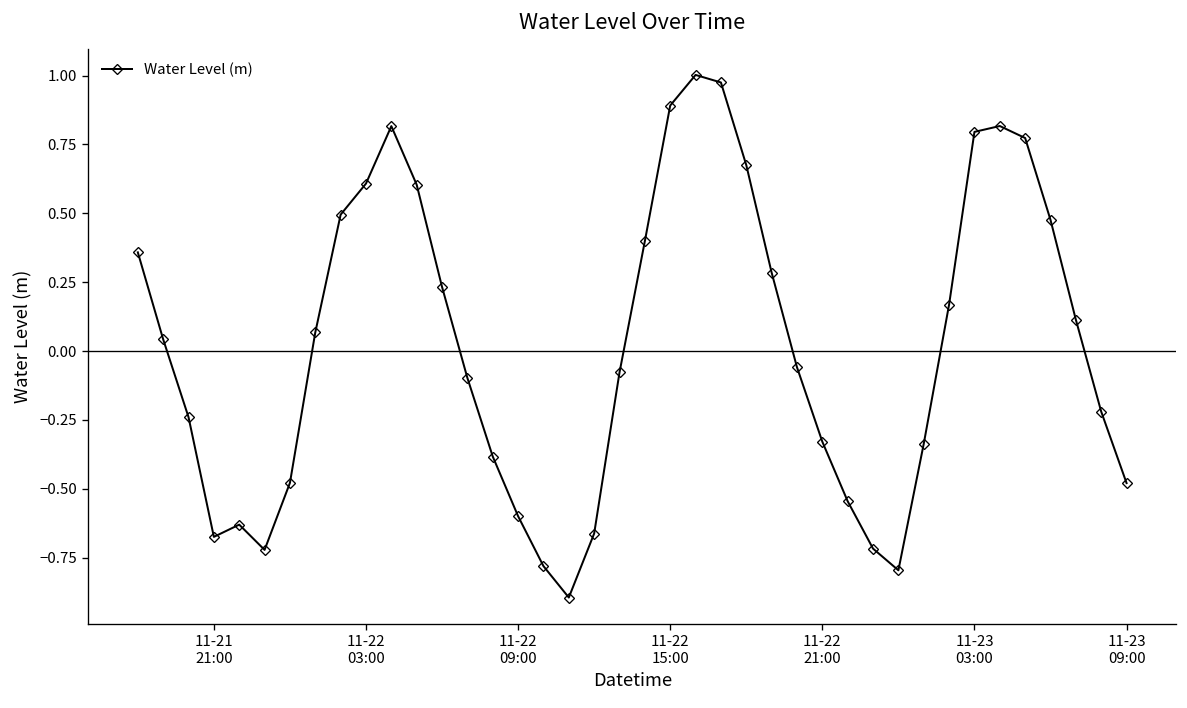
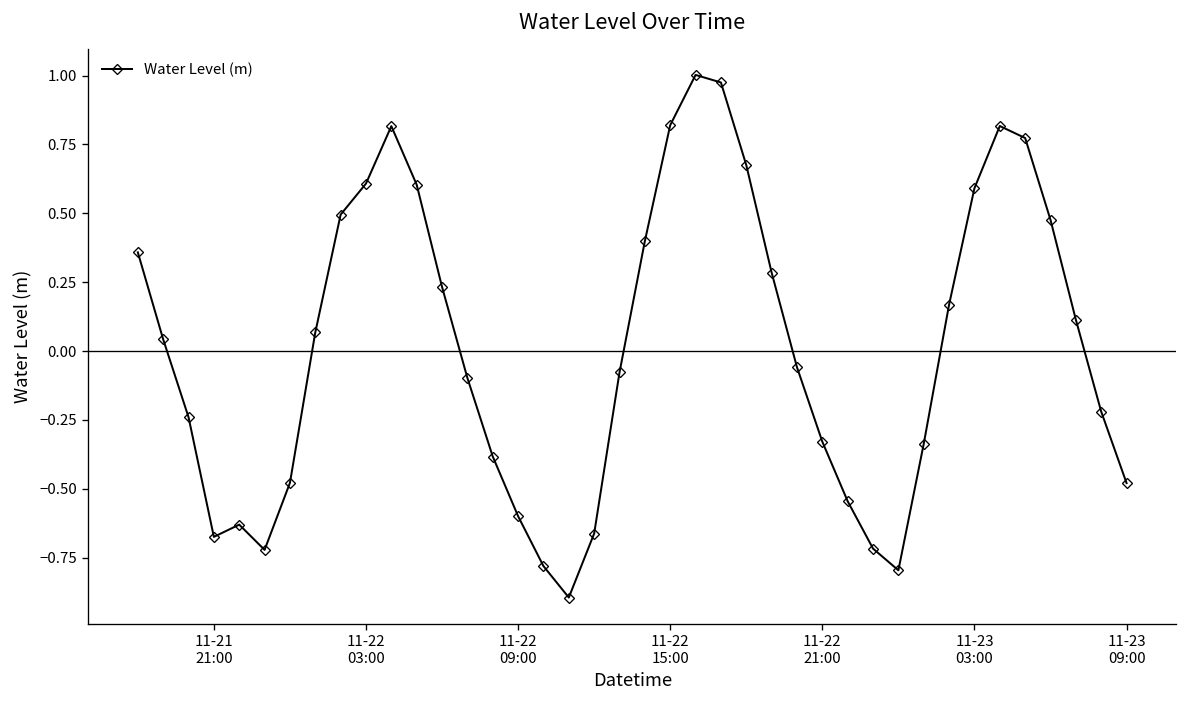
  {
    "11-21 21:00": -0.67,
    "11-22 03:00": 0.61,
    "11-22 09:00": -0.60,
-   "11-22 15:00": 0.89,
+   "11-22 15:00": 0.82,
    "11-22 21:00": -0.33,
-   "11-23 03:00": 0.80,
+   "11-23 03:00": 0.59,
    "11-23 09:00": -0.48
  }
